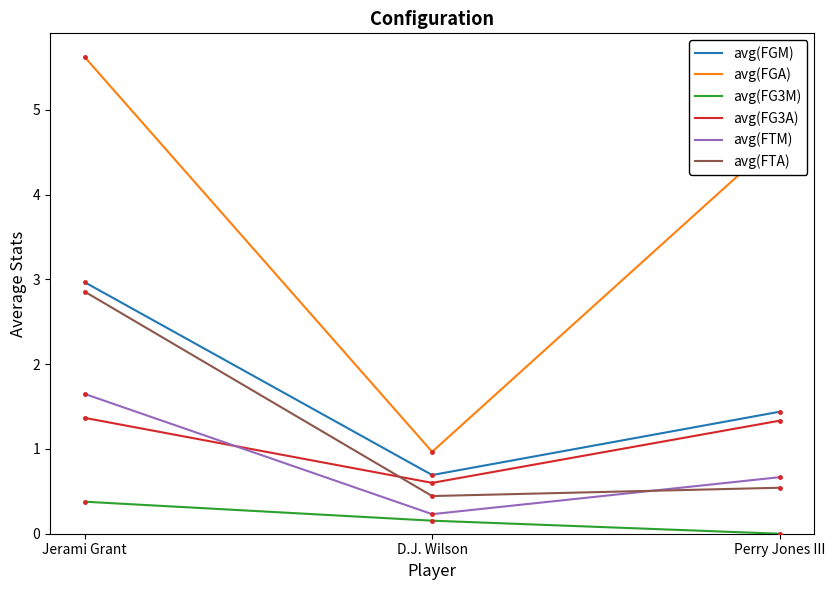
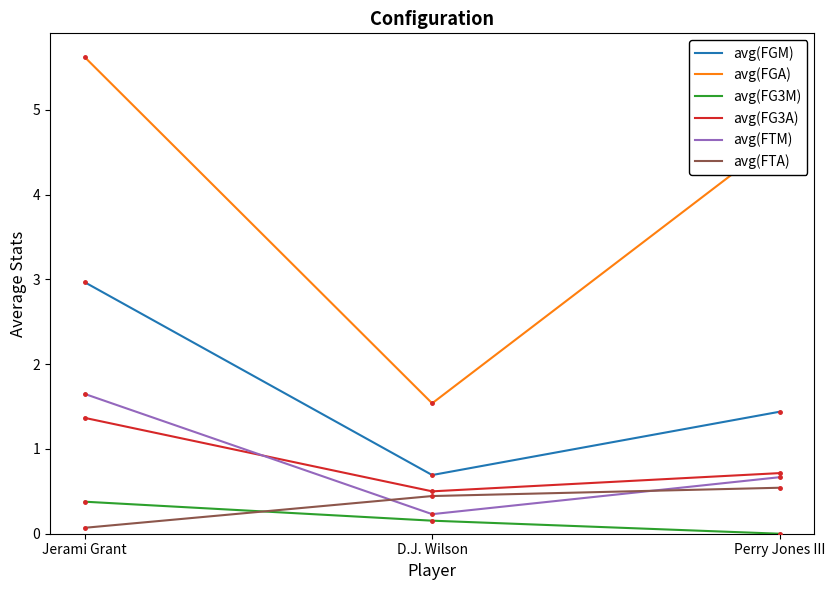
  {
    "avg(FGM)": {
      "Jerami Grant": 3.0,
      "D.J. Wilson": 0.7,
      "Perry Jones III": 1.4
    },
    "avg(FGA)": {
      "Jerami Grant": 5.6,
-     "D.J. Wilson": 1.0
+     "D.J. Wilson": 1.5
    },
    "avg(FG3M)": {
      "Jerami Grant": 0.4,
      "D.J. Wilson": 0.2,
      "Perry Jones III": 0.0
    },
    "avg(FG3A)": {
      "Jerami Grant": 1.4,
-     "D.J. Wilson": 0.6,
-     "Perry Jones III": 1.3
+     "D.J. Wilson": 0.5,
+     "Perry Jones III": 0.7
    },
    "avg(FTM)": {
      "Jerami Grant": 1.6,
      "D.J. Wilson": 0.2,
      "Perry Jones III": 0.7
    },
    "avg(FTA)": {
-     "Jerami Grant": 2.9,
+     "Jerami Grant": 0.1,
      "D.J. Wilson": 0.4,
      "Perry Jones III": 0.5
    }
  }
